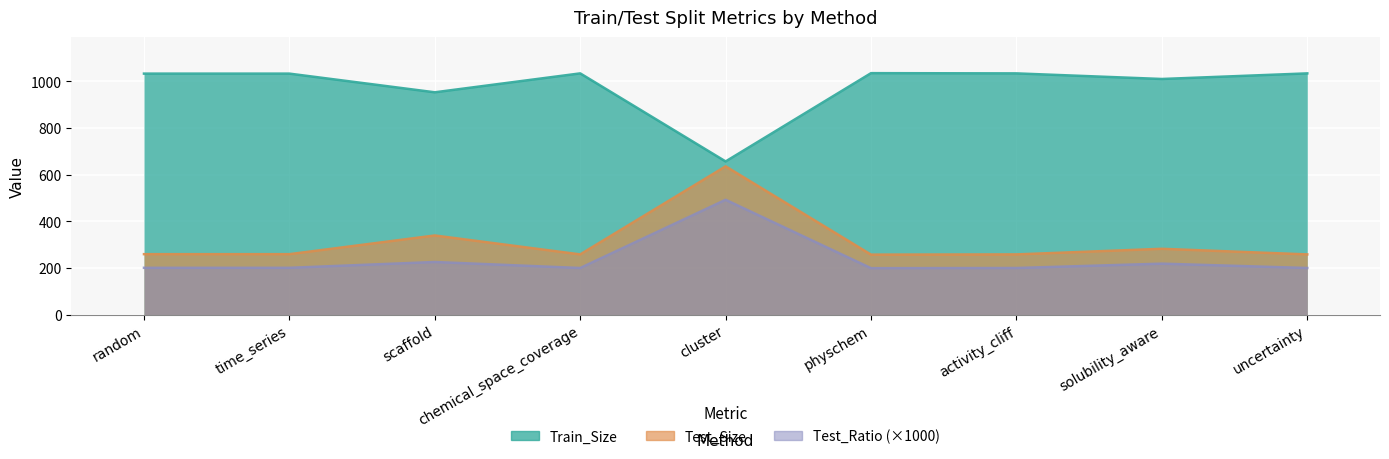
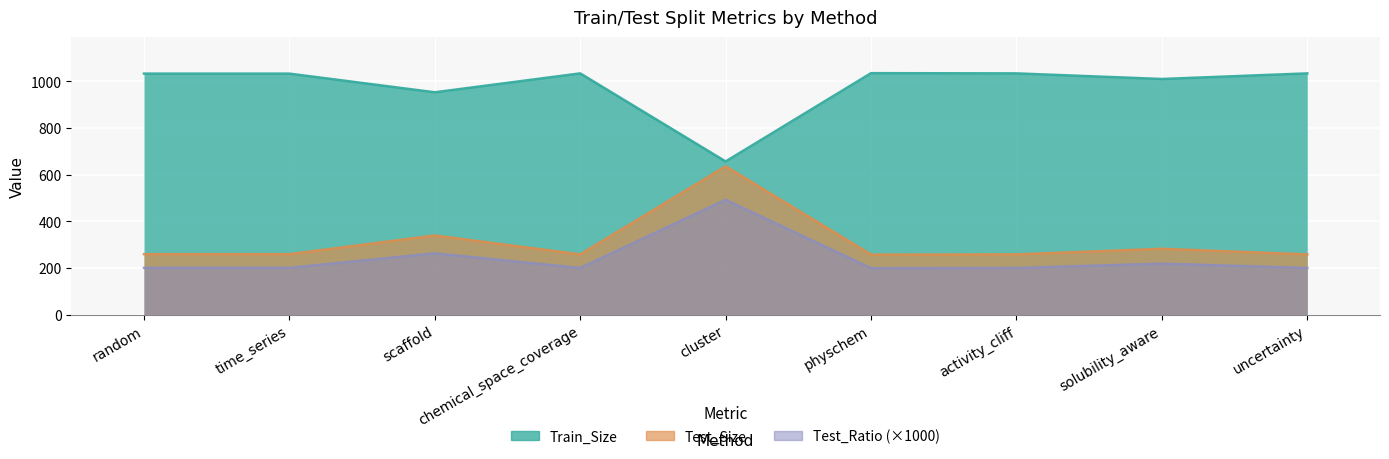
  {
    "Train_Size": {
      "random": 1030,
      "time_series": 1030,
      "scaffold": 950,
      "chemical_space_coverage": 1030,
      "cluster": 660,
      "physchem": 1030,
      "activity_cliff": 1030,
      "solubility_aware": 1010,
      "uncertainty": 1030
    },
    "Test_Size": {
      "random": 260,
      "time_series": 260,
      "scaffold": 340,
      "chemical_space_coverage": 260,
      "cluster": 640,
      "physchem": 260,
      "activity_cliff": 260,
      "solubility_aware": 280,
      "uncertainty": 260
    },
    "Test_Ratio (×1000)": {
      "random": 200,
      "time_series": 200,
-     "scaffold": 230,
+     "scaffold": 260,
      "chemical_space_coverage": 200,
      "cluster": 490,
      "physchem": 200,
      "activity_cliff": 200,
      "solubility_aware": 220,
      "uncertainty": 200
    }
  }
